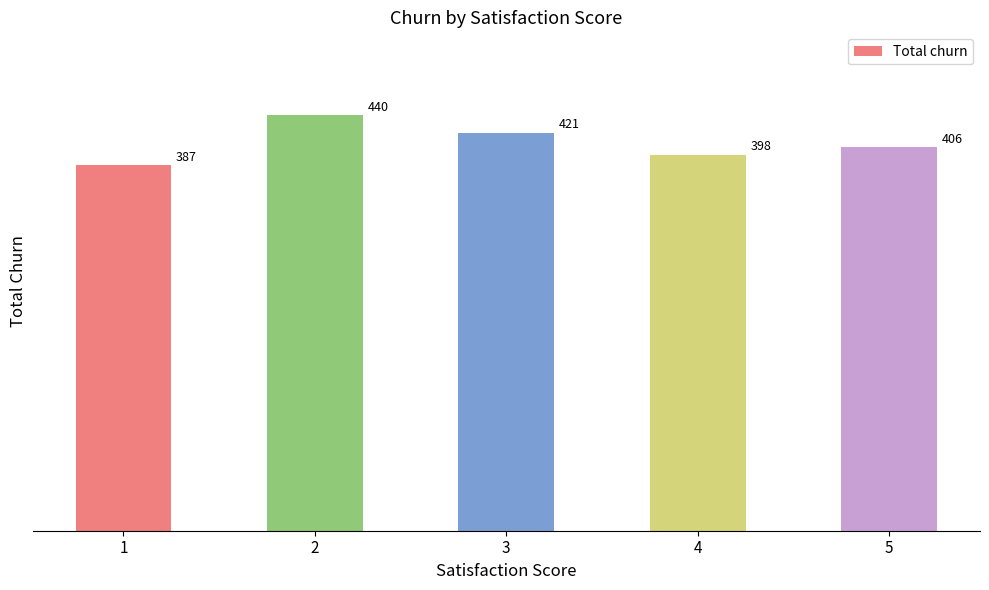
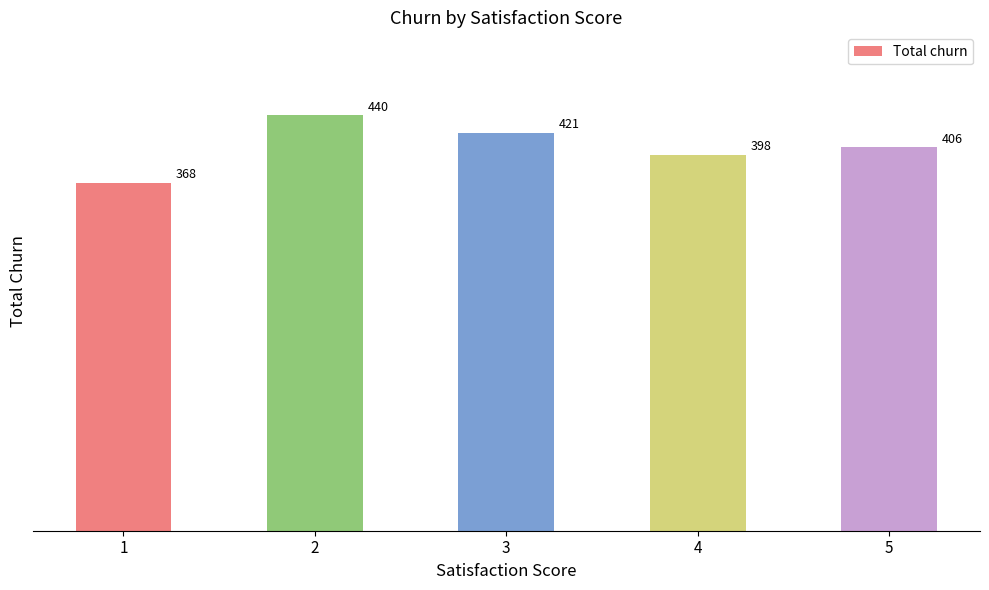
  {
-   "1": 387
+   "1": 368
  }
